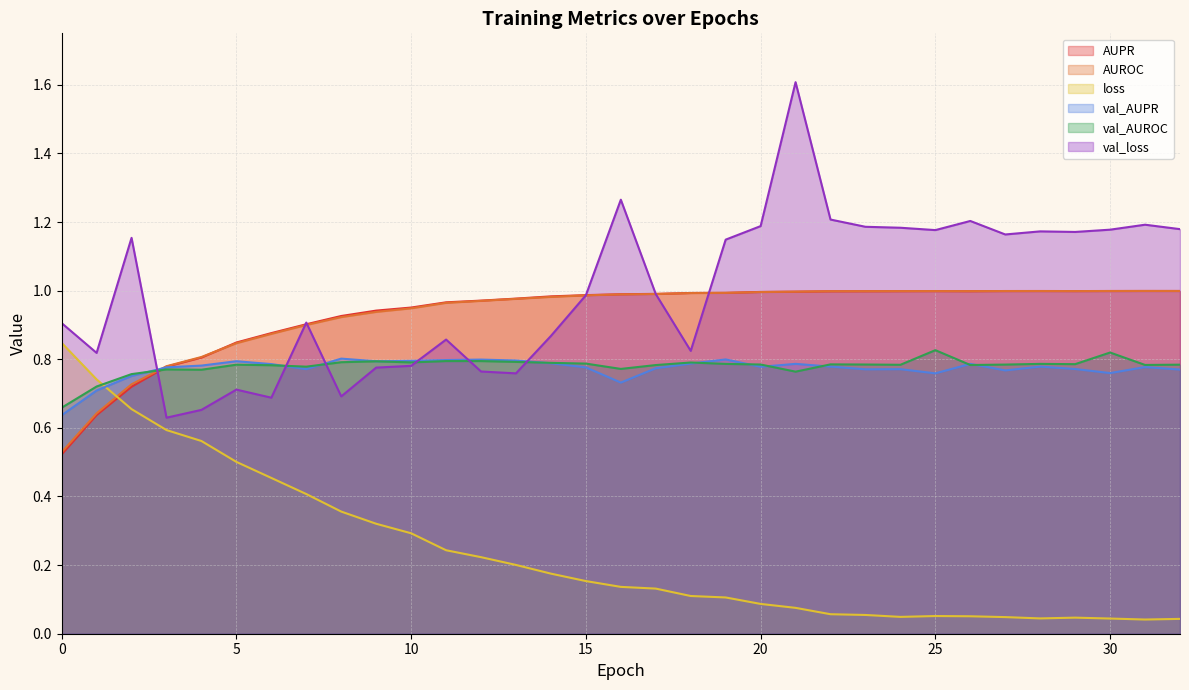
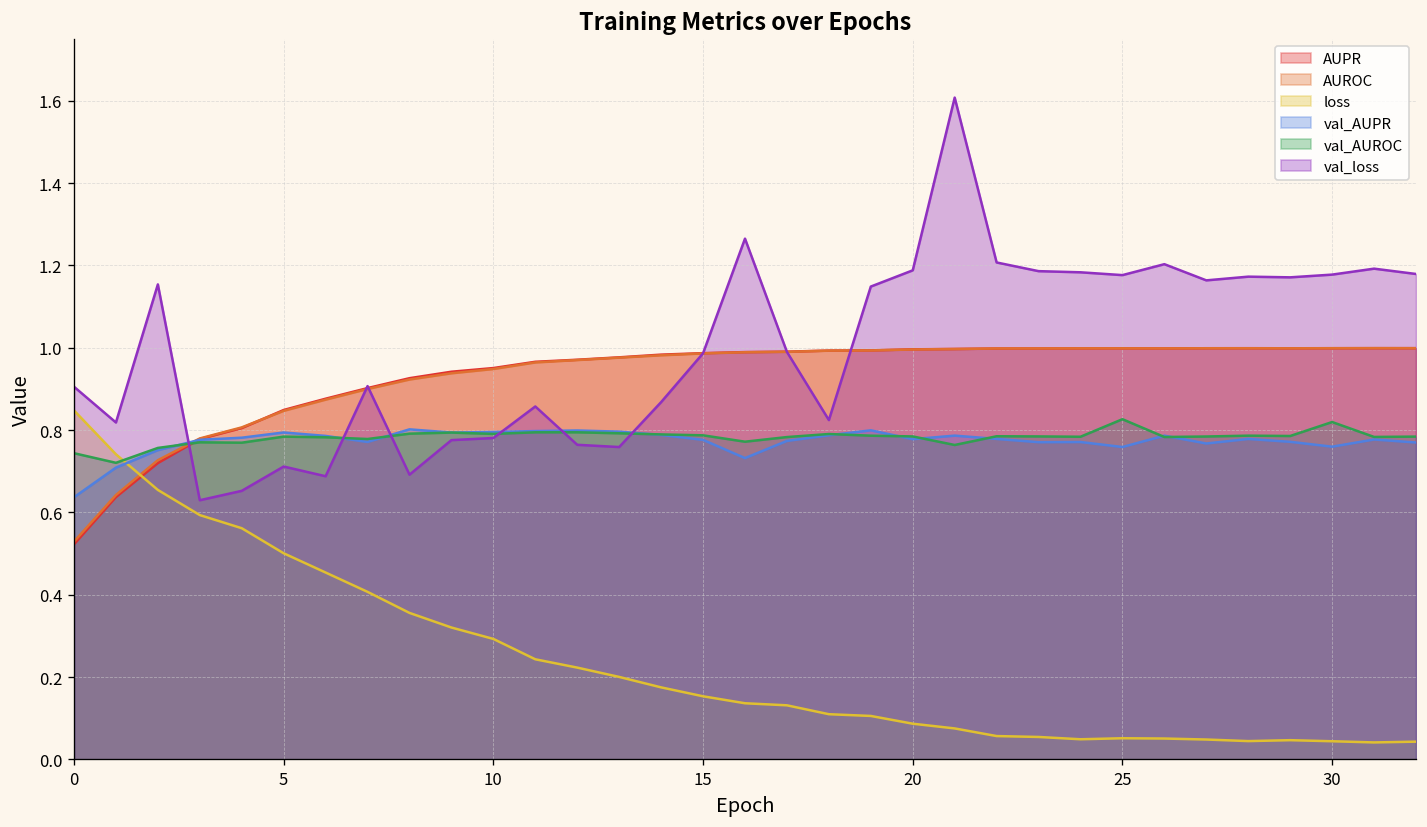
  {
    "val_AUROC": {
-     "0": 0.66,
+     "0": 0.74,
      "5": 0.78,
      "15": 0.79,
      "25": 0.83,
      "30": 0.82
    }
  }
